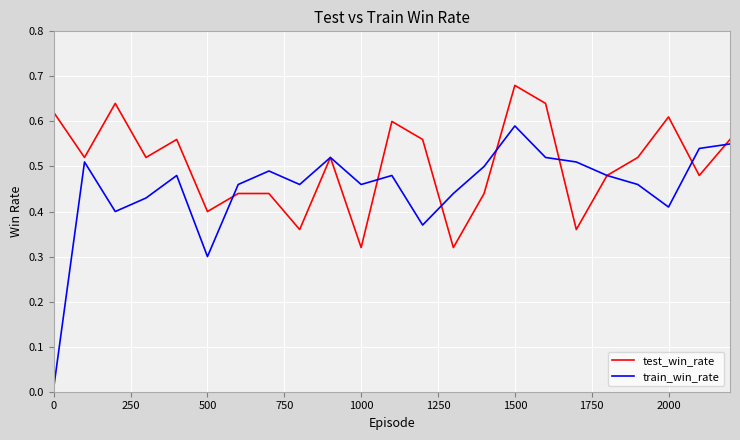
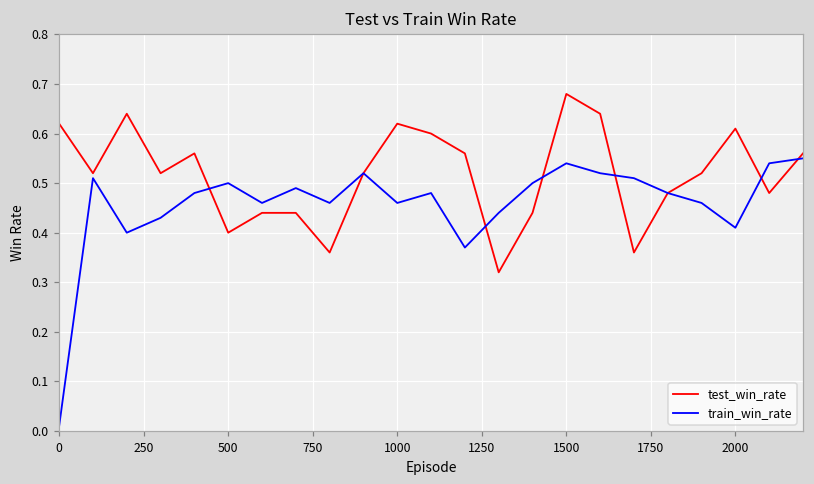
  {
    "test_win_rate": {
      "0": 0.62,
      "500": 0.40,
-     "1000": 0.32,
+     "1000": 0.62,
      "1500": 0.68,
      "2000": 0.61
    },
    "train_win_rate": {
      "0": 0.01,
-     "500": 0.3,
+     "500": 0.5,
      "1000": 0.46,
-     "1500": 0.59,
+     "1500": 0.54,
      "2000": 0.41
    }
  }
